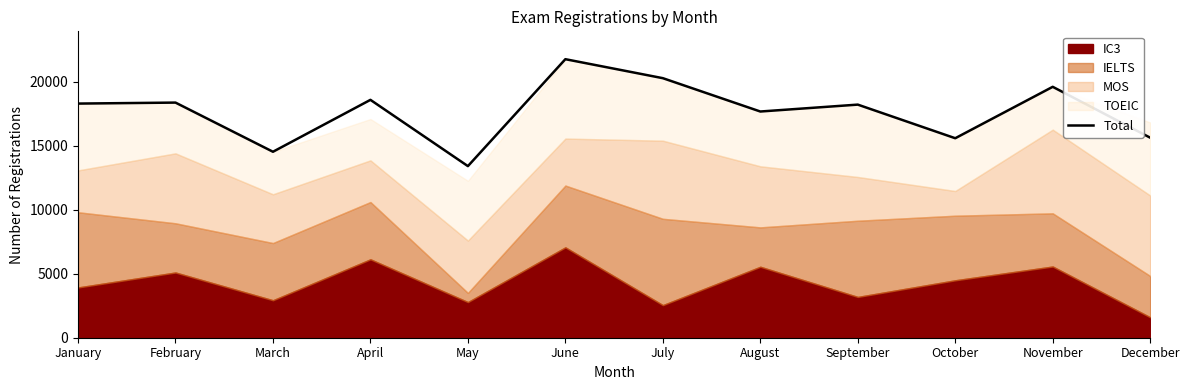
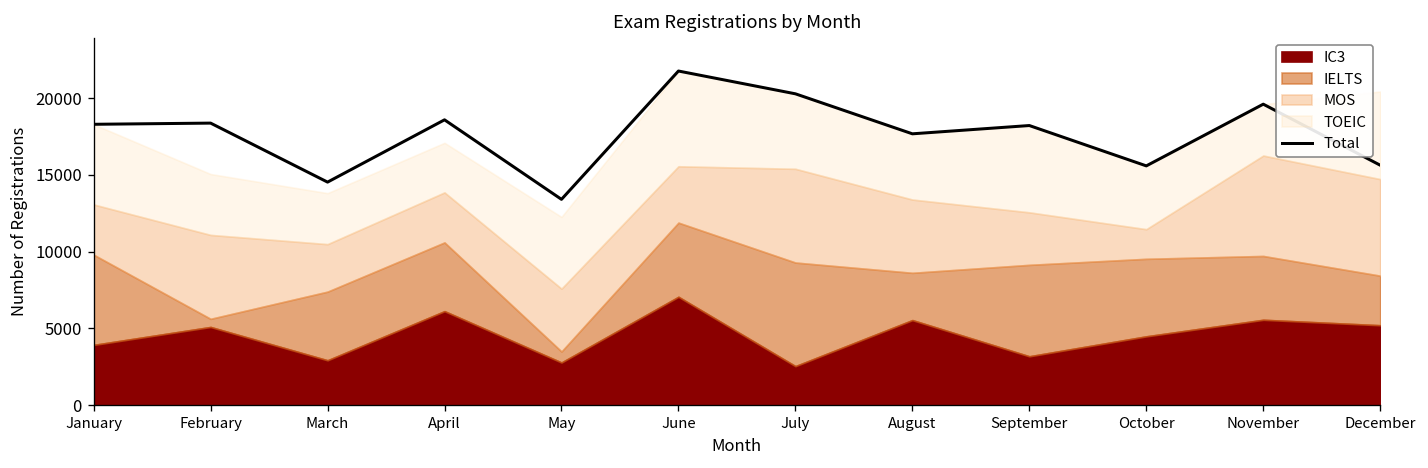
  {
    "IC3": {
      "January": 3900,
      "February": 5100,
      "March": 2900,
      "April": 6100,
      "May": 2800,
      "June": 7100,
      "July": 2500,
      "August": 5500,
      "September": 3200,
      "October": 4500,
      "November": 5600,
-     "December": 1600
+     "December": 5200
    },
    "Total": {
      "April": 18600,
      "May": 13400,
      "December": 15600
    },
    "IELTS": {
      "January": 5900,
-     "February": 3800,
+     "February": 500,
      "March": 4500,
      "April": 4500,
      "May": 700,
      "June": 4800,
      "July": 6700,
      "August": 3100,
      "September": 6000,
      "October": 5000,
      "November": 4200,
      "December": 3200
    },
    "MOS": {
      "January": 3300,
      "February": 5500,
-     "March": 3800,
+     "March": 3100,
      "April": 3300,
      "May": 4100,
      "June": 3700,
      "July": 6100,
      "August": 4800,
      "September": 3400,
      "October": 1900,
      "November": 6500,
      "December": 6300
    },
    "TOEIC": {
      "April": 3200,
      "May": 4700,
      "December": 5700
    }
  }
